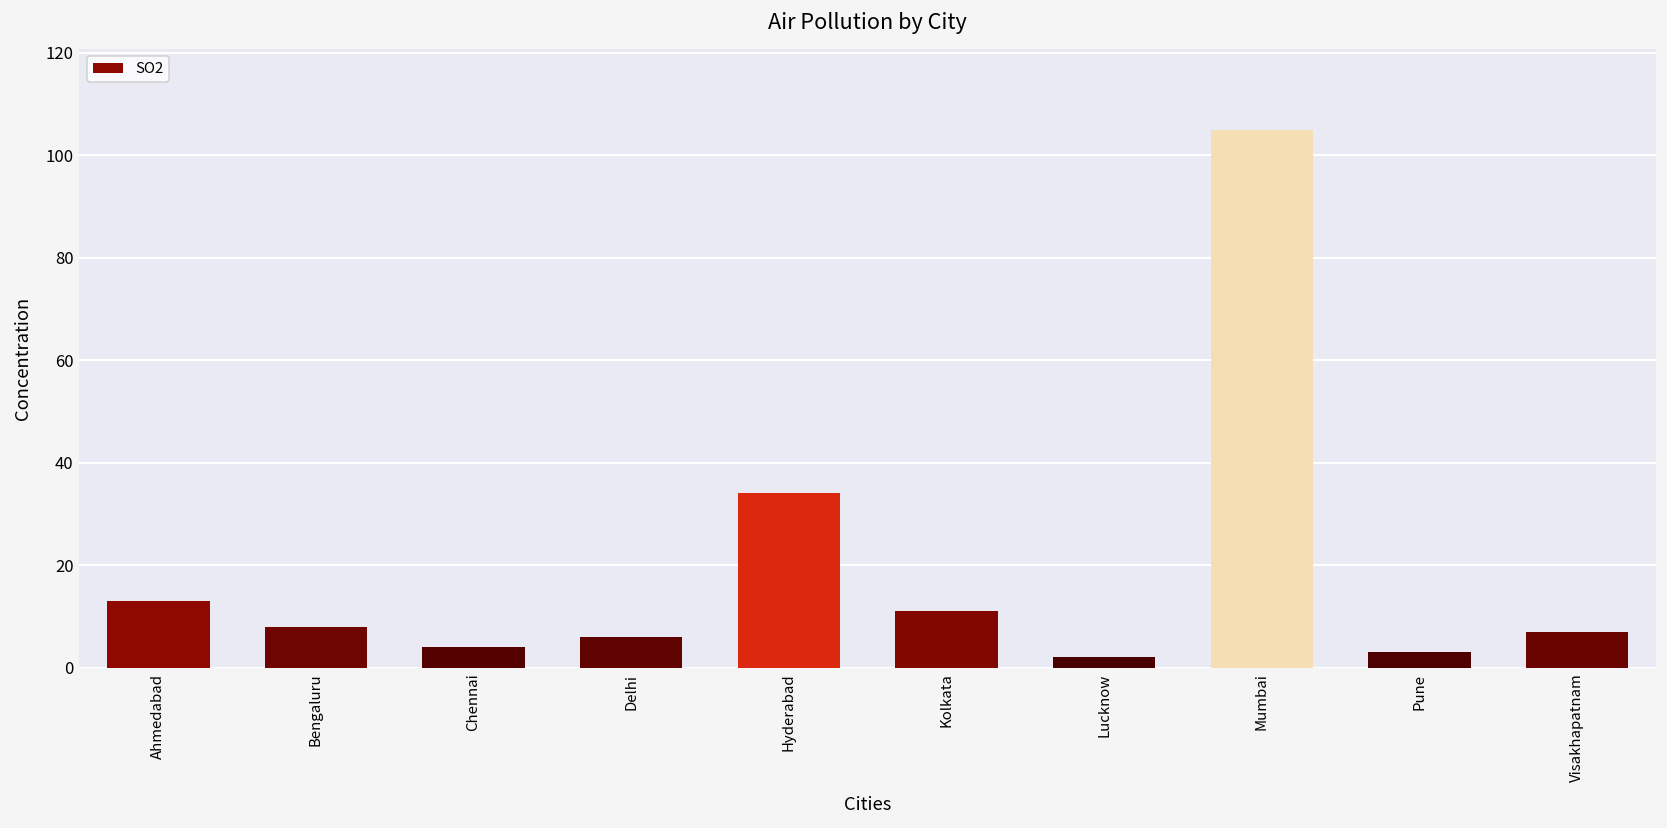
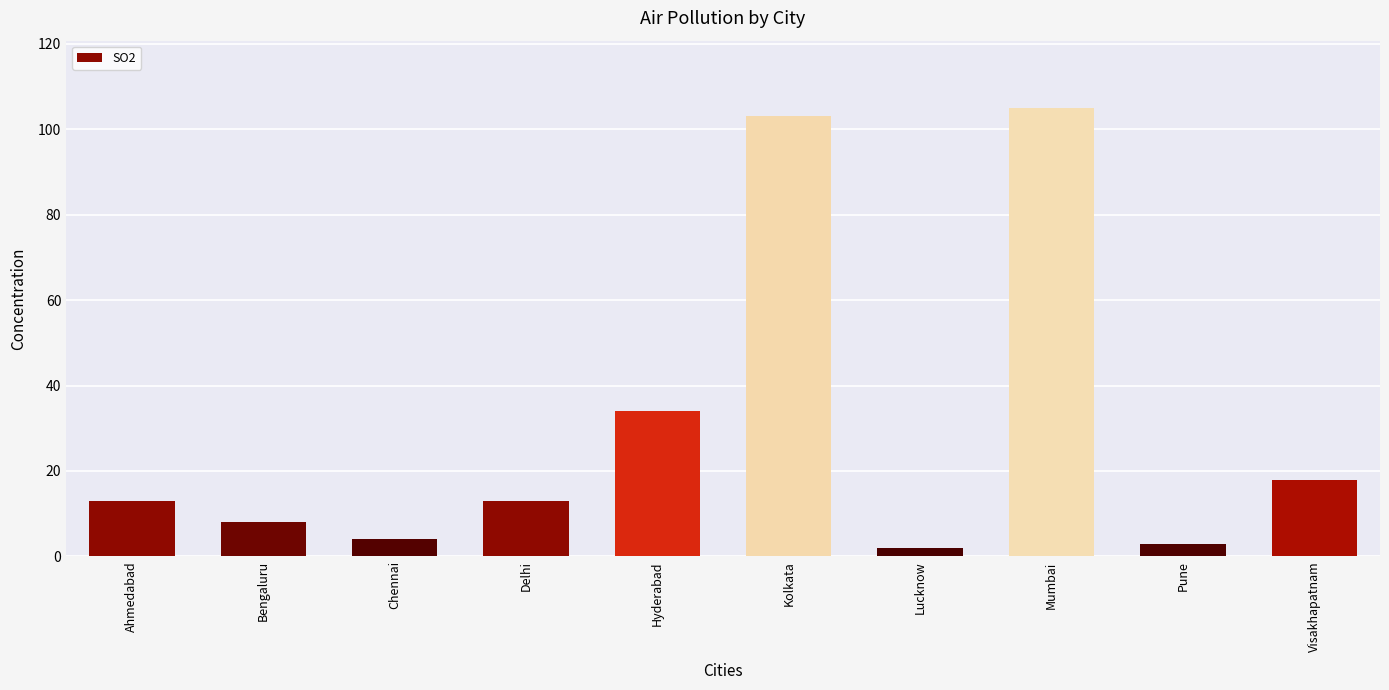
  {
    "Ahmedabad": 13,
    "Bengaluru": 8,
    "Chennai": 4,
-   "Delhi": 6,
+   "Delhi": 13,
    "Hyderabad": 34,
-   "Kolkata": 11,
+   "Kolkata": 103,
    "Lucknow": 2,
    "Mumbai": 105,
    "Pune": 3,
-   "Visakhapatnam": 7
+   "Visakhapatnam": 18
  }
